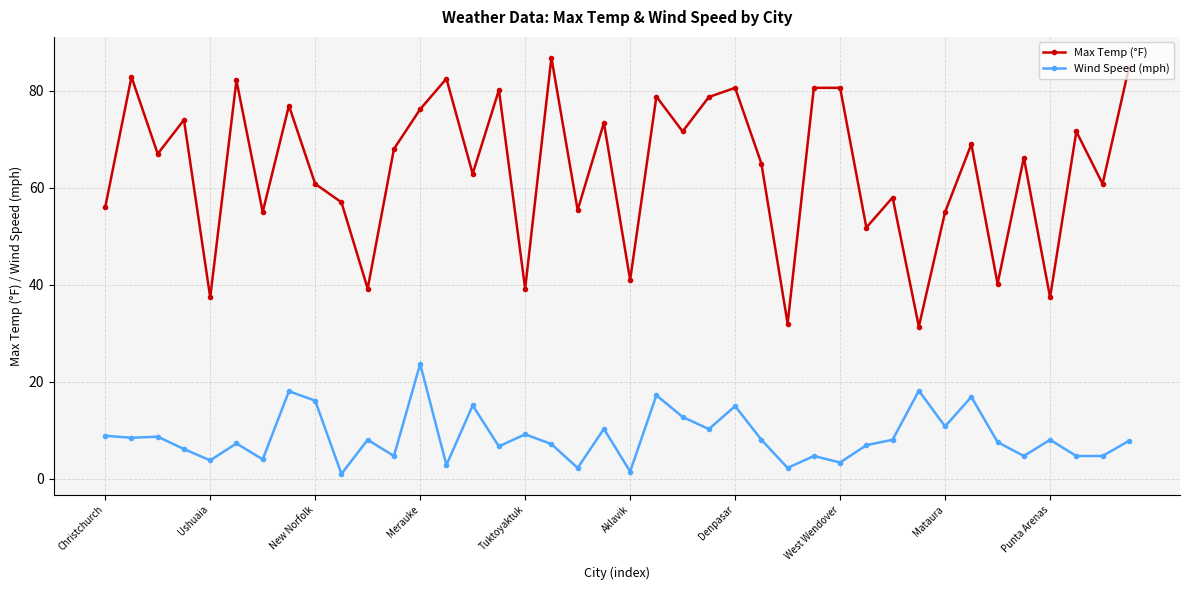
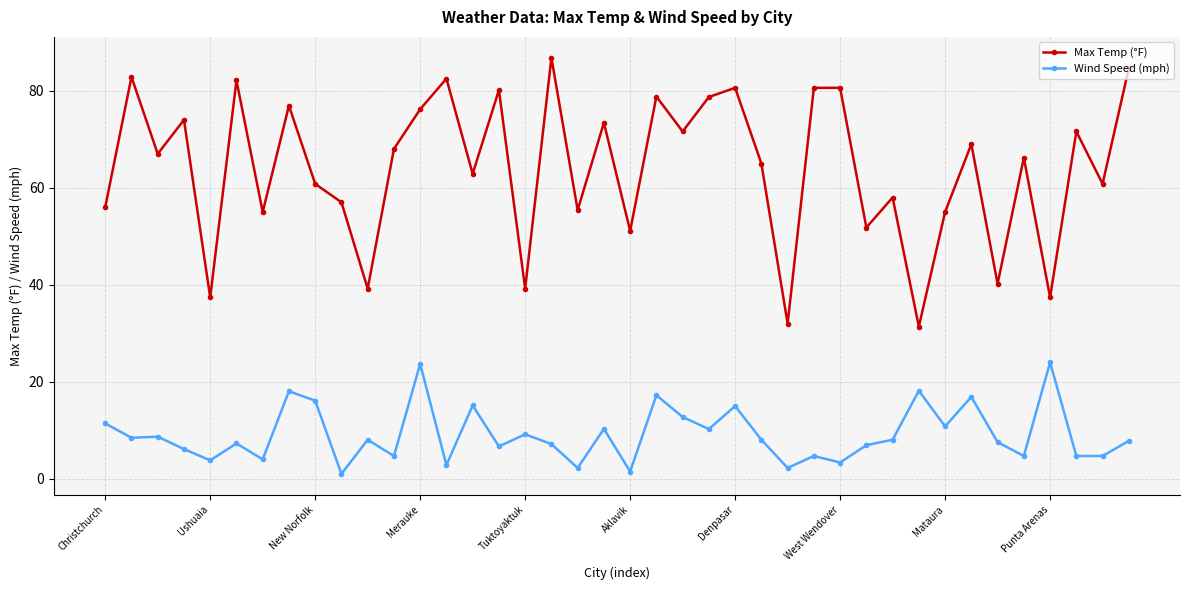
  {
    "Max Temp (°F)": {
      "Christchurch": 56,
      "Ushuaia": 37,
      "New Norfolk": 61,
      "Merauke": 76,
      "Tuktoyaktuk": 39,
-     "Aklavik": 41,
+     "Aklavik": 51,
      "Denpasar": 81,
      "West Wendover": 81,
      "Mataura": 55,
      "Punta Arenas": 37
    },
    "Wind Speed (mph)": {
-     "Christchurch": 9,
+     "Christchurch": 11,
      "Ushuaia": 4,
      "New Norfolk": 16,
      "Merauke": 24,
      "Tuktoyaktuk": 9,
      "Aklavik": 2,
      "Denpasar": 15,
      "West Wendover": 3,
      "Mataura": 11,
-     "Punta Arenas": 8
+     "Punta Arenas": 24
    }
  }
